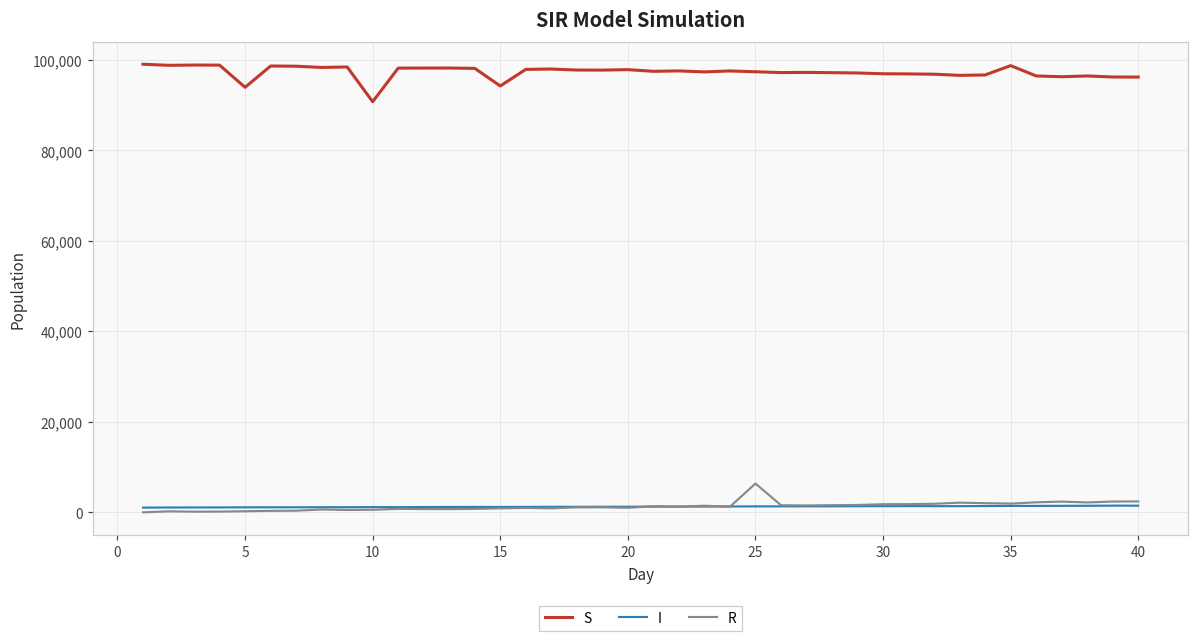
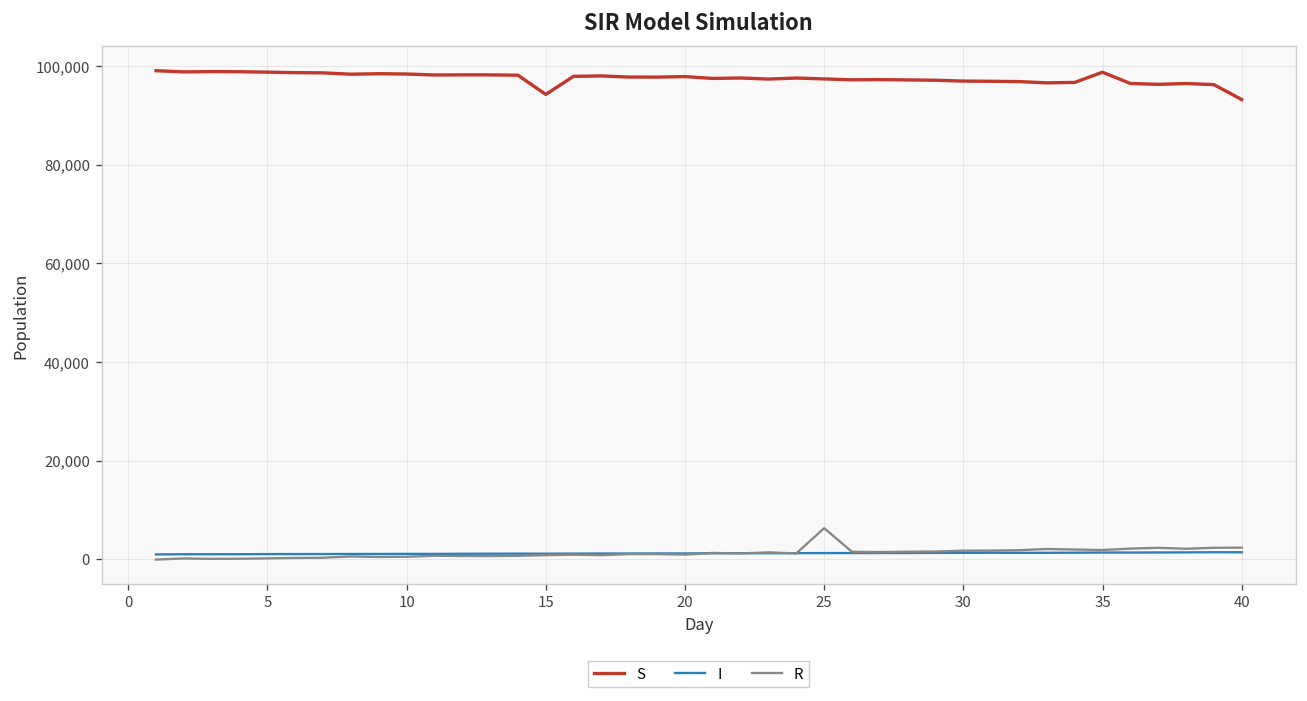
  {
    "S": {
-     "5": "94,000",
-     "10": "91,000",
+     "5": "99,000",
+     "10": "98,000",
      "15": "94,000",
      "20": "98,000",
      "25": "97,000",
      "30": "97,000",
      "35": "99,000",
-     "40": "96,000"
+     "40": "93,000"
    },
    "I": {
      "5": "1,000",
      "25": "1,000",
      "40": "1,000"
    },
    "R": {
      "5": "0",
      "25": "6,000",
      "40": "2,000"
    }
  }
